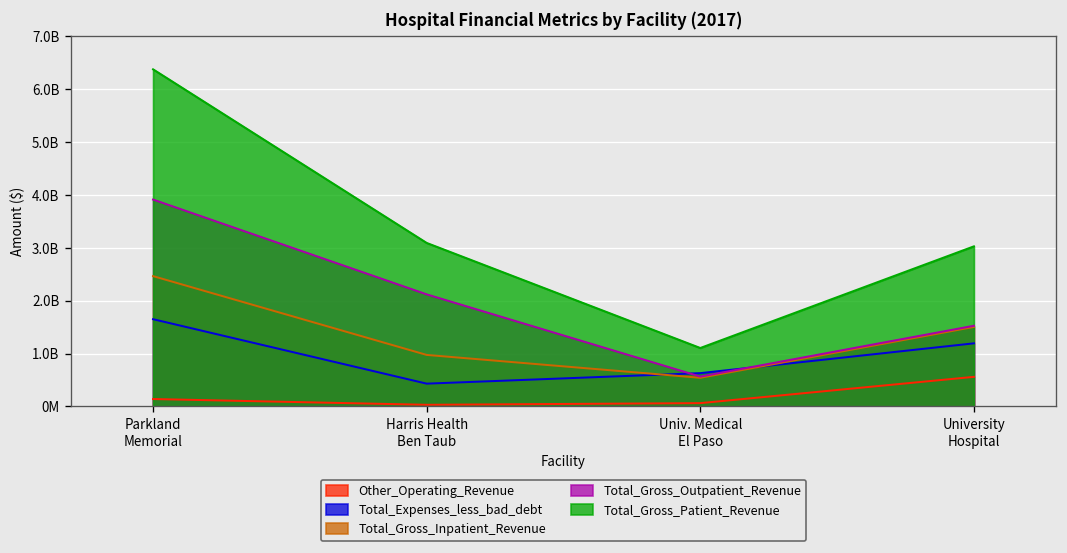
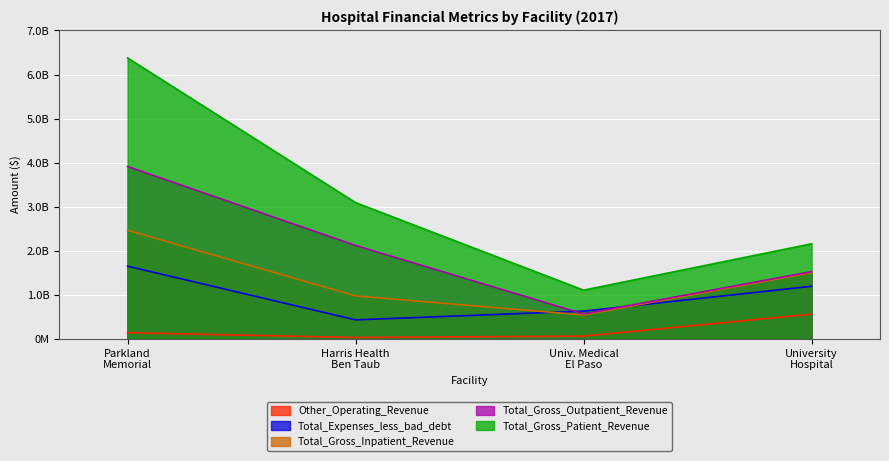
  {
    "Other_Operating_Revenue": {
      "Parkland Memorial": 100000000,
      "Harris Health Ben Taub": 0,
      "Univ. Medical El Paso": 100000000,
      "University Hospital": 600000000
    },
    "Total_Expenses_less_bad_debt": {
      "Parkland Memorial": 1600000000,
      "Harris Health Ben Taub": 400000000,
      "Univ. Medical El Paso": 600000000,
      "University Hospital": 1200000000
    },
    "Total_Gross_Inpatient_Revenue": {
      "Parkland Memorial": 2500000000,
      "Harris Health Ben Taub": 1000000000
    },
    "Total_Gross_Outpatient_Revenue": {
      "Parkland Memorial": 3900000000,
      "Harris Health Ben Taub": 2100000000
    },
    "Total_Gross_Patient_Revenue": {
      "Parkland Memorial": 6400000000,
      "Harris Health Ben Taub": 3100000000,
      "Univ. Medical El Paso": 1100000000,
-     "University Hospital": 3000000000
+     "University Hospital": 2200000000
    }
  }
